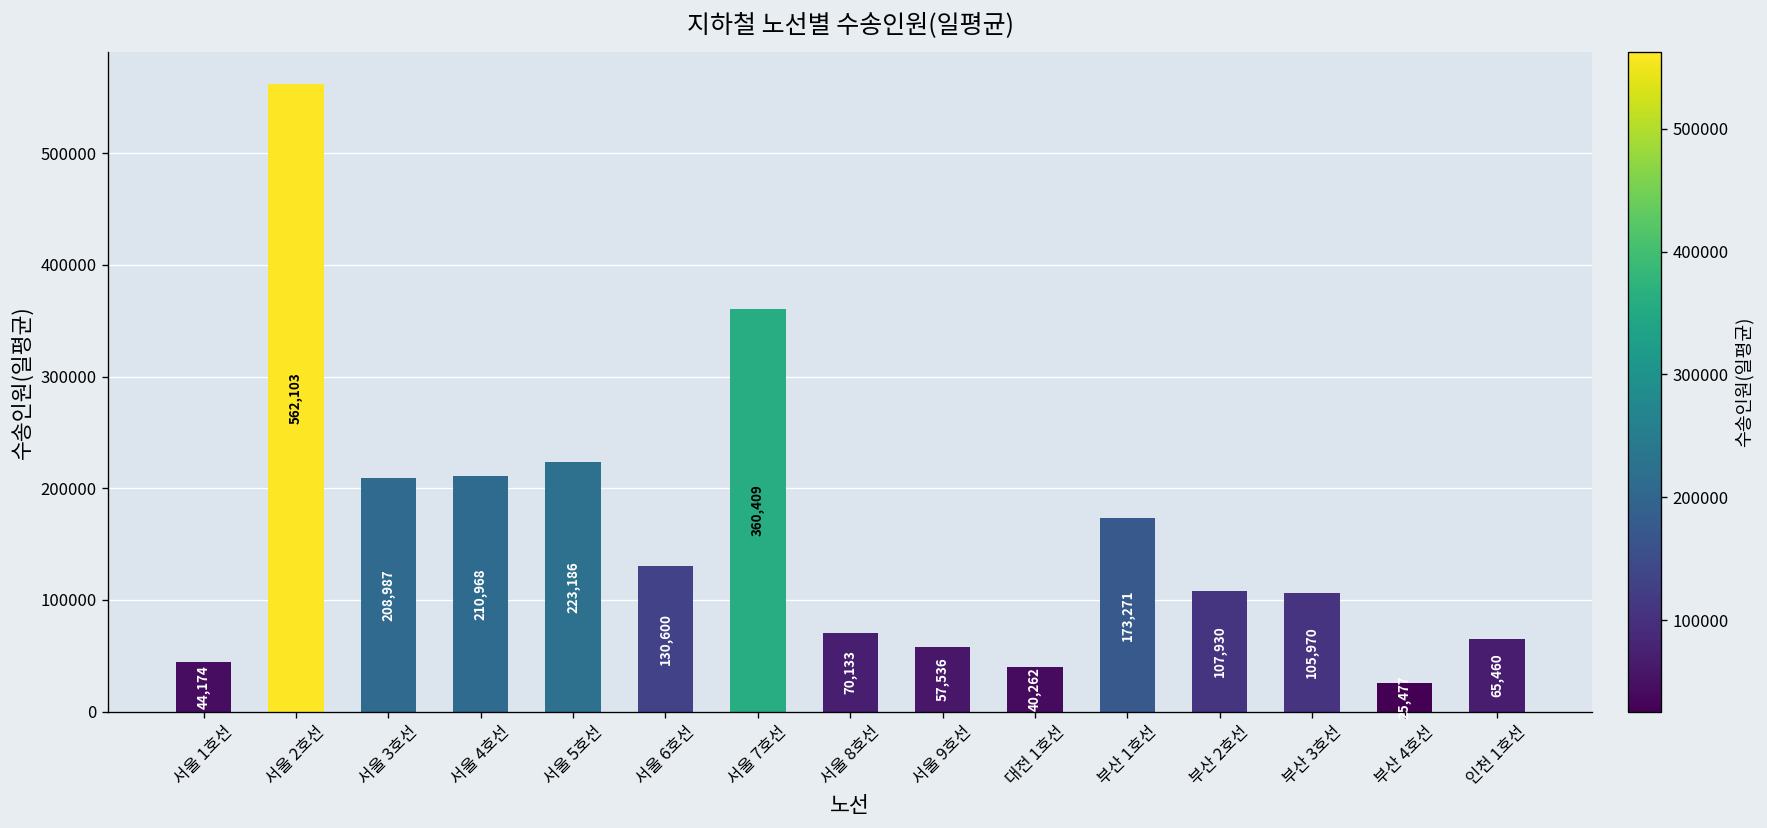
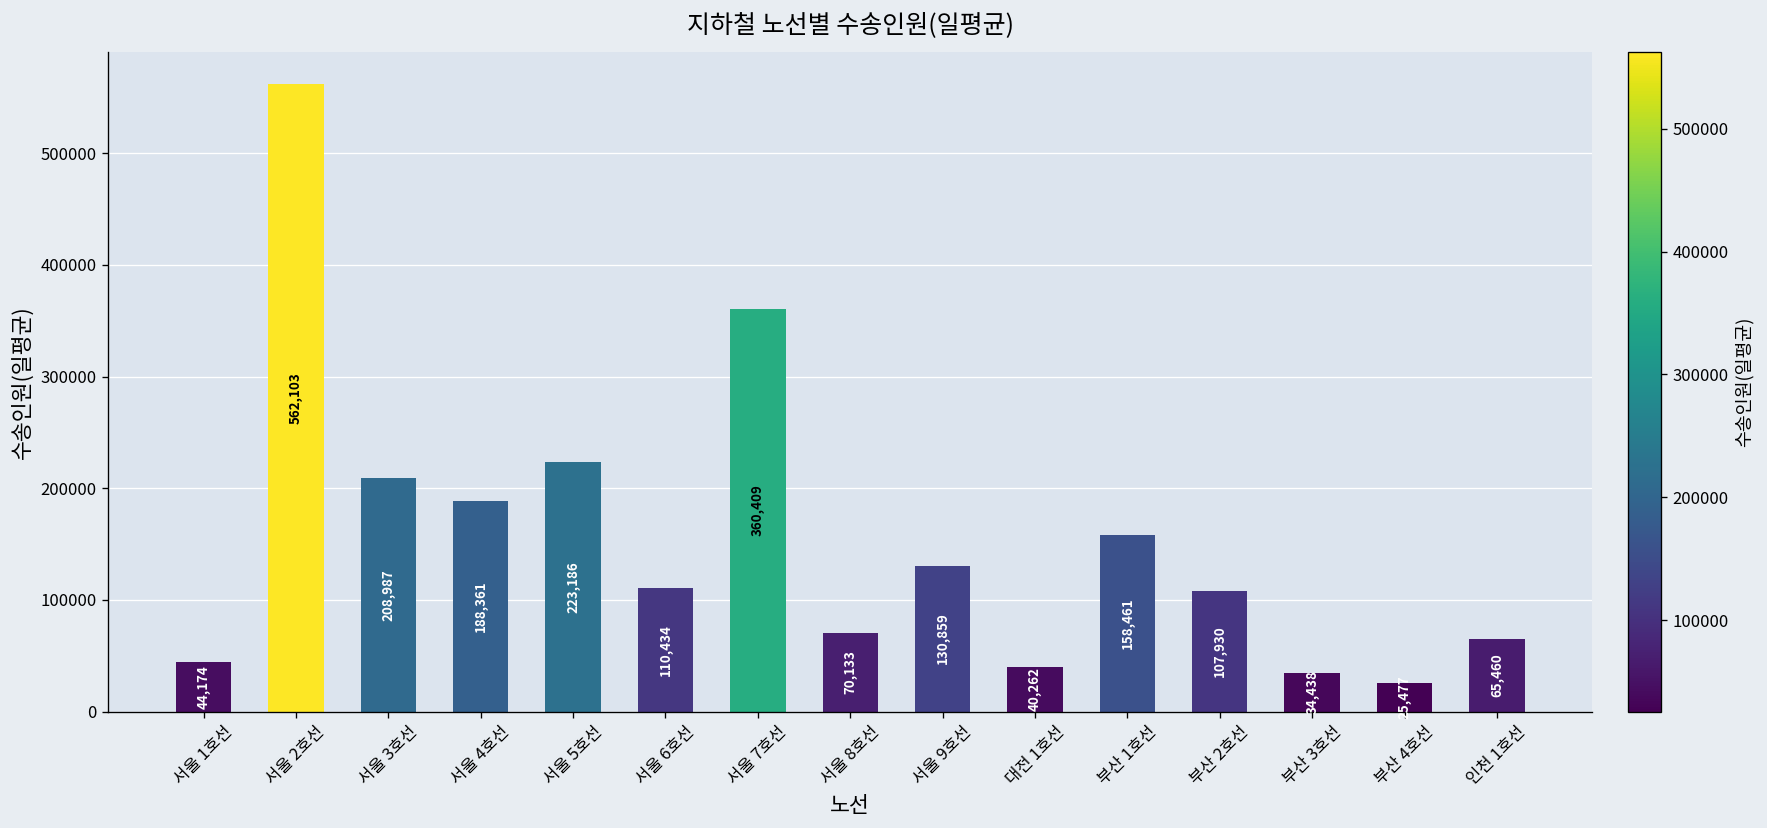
  {
    "서울 1호선": "44,174",
    "서울 2호선": "562,103",
    "서울 3호선": "208,987",
-   "서울 4호선": "210,968",
+   "서울 4호선": "188,361",
    "서울 5호선": "223,186",
-   "서울 6호선": "130,600",
+   "서울 6호선": "110,434",
    "서울 7호선": "360,409",
    "서울 8호선": "70,133",
-   "서울 9호선": "57,536",
+   "서울 9호선": "130,859",
    "대전 1호선": "40,262",
-   "부산 1호선": "173,271",
+   "부산 1호선": "158,461",
    "부산 2호선": "107,930",
-   "부산 3호선": "105,970",
+   "부산 3호선": "34,438",
    "부산 4호선": "25,477",
    "인천 1호선": "65,460"
  }
